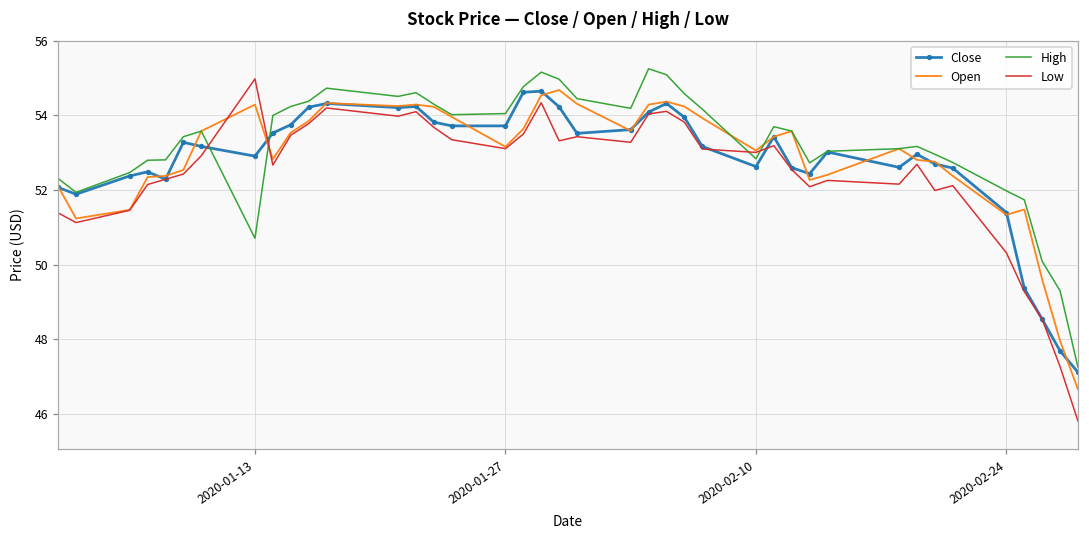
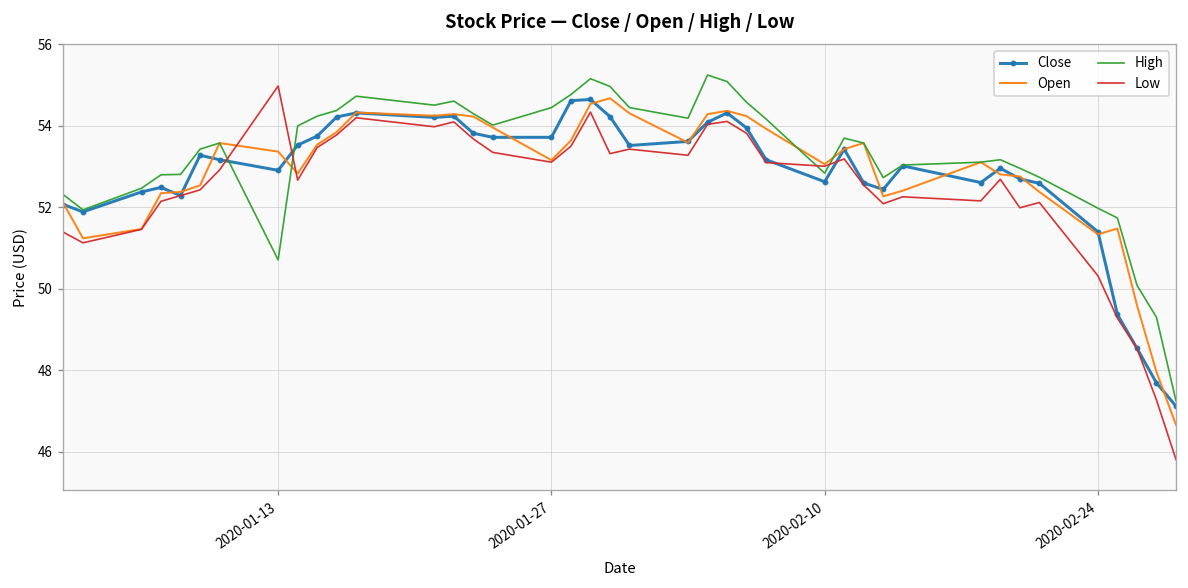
  {
    "Close": {
      "2020-01-13": 52.9,
      "2020-01-27": 53.7,
      "2020-02-10": 52.6
    },
    "Open": {
-     "2020-01-13": 54.3
+     "2020-01-13": 53.4
    },
    "High": {
      "2020-01-13": 50.7,
-     "2020-01-27": 54.1,
+     "2020-01-27": 54.5,
      "2020-02-10": 52.8,
      "2020-02-24": 52.0
    },
    "Low": {
      "2020-01-13": 55.0,
      "2020-02-24": 50.3
    }
  }
